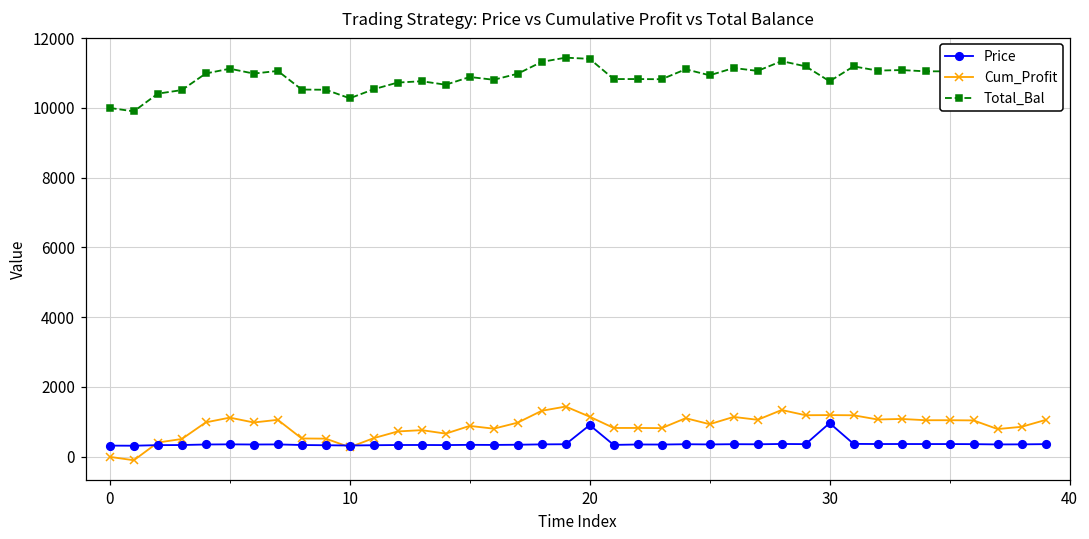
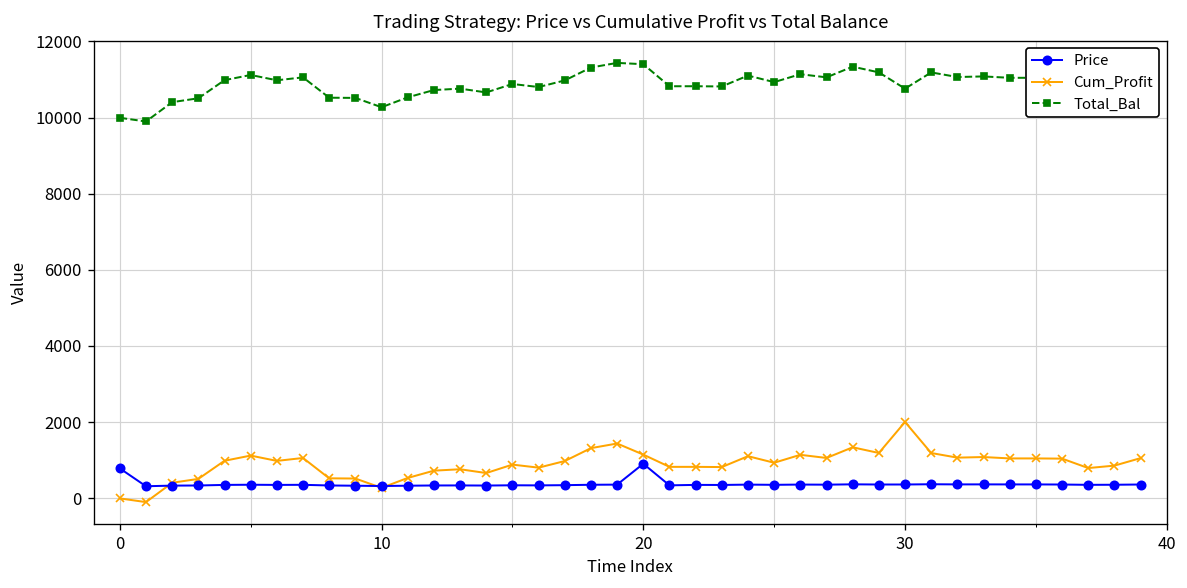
  {
    "Price": {
-     "0": 300,
+     "0": 800,
      "20": 900,
-     "30": 1000
+     "30": 400
    },
    "Cum_Profit": {
      "0": 0,
      "20": 1100,
-     "30": 1200
+     "30": 2000
    },
    "Total_Bal": {
      "0": 10000,
      "10": 10300,
      "20": 11400,
      "30": 10800
    }
  }
